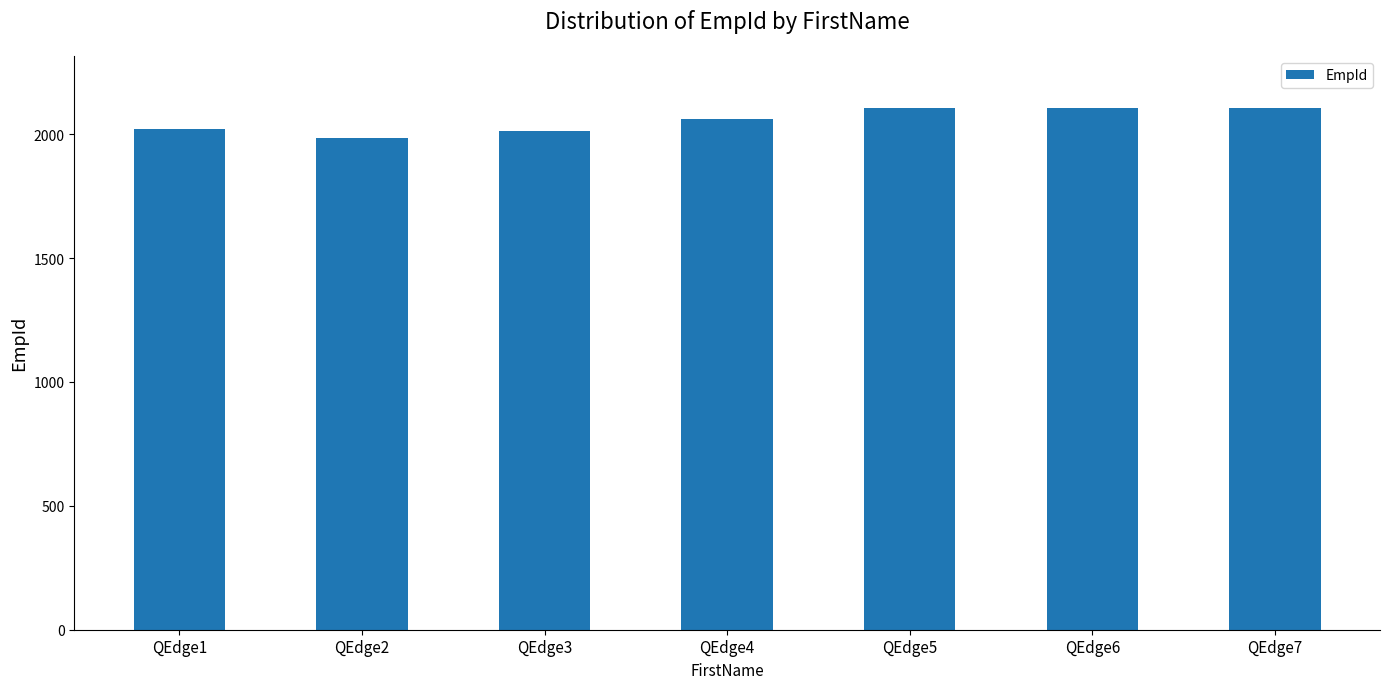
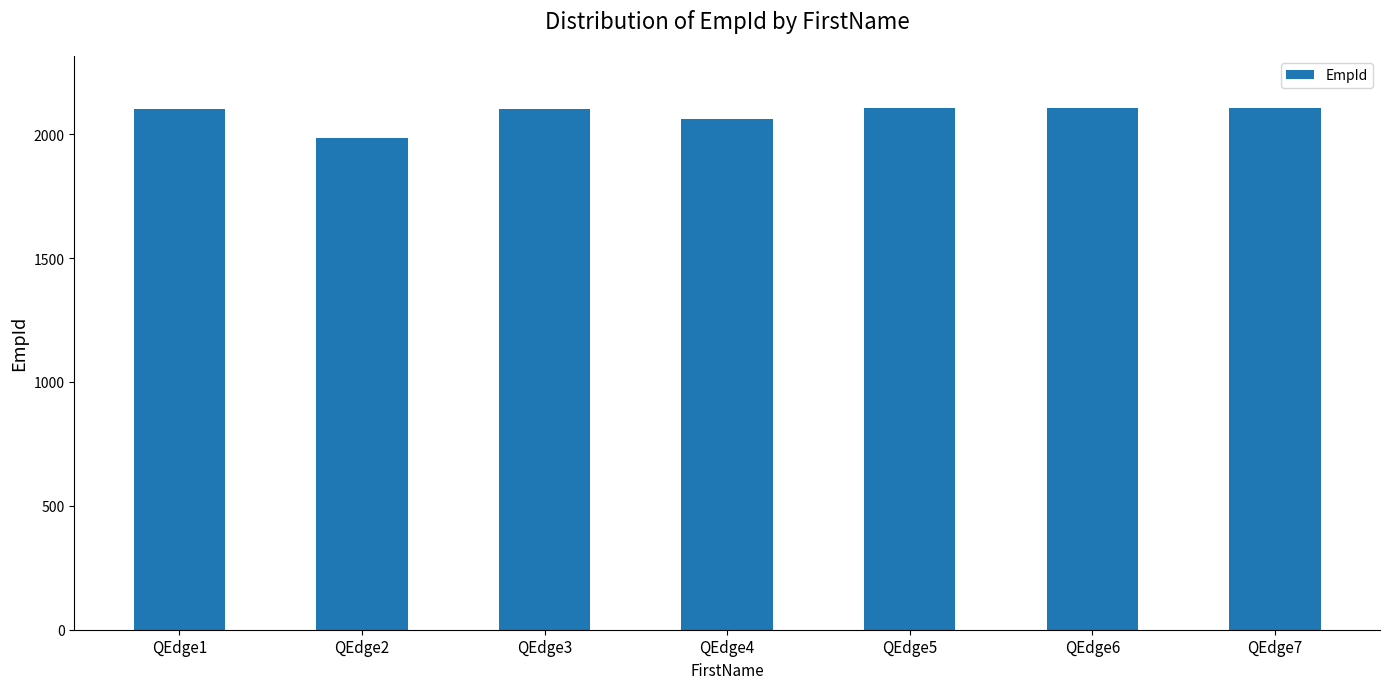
  {
-   "QEdge1": 2020,
+   "QEdge1": 2100,
    "QEdge2": 1990,
-   "QEdge3": 2020,
+   "QEdge3": 2100,
    "QEdge4": 2060,
    "QEdge5": 2100,
    "QEdge6": 2110,
    "QEdge7": 2110
  }
